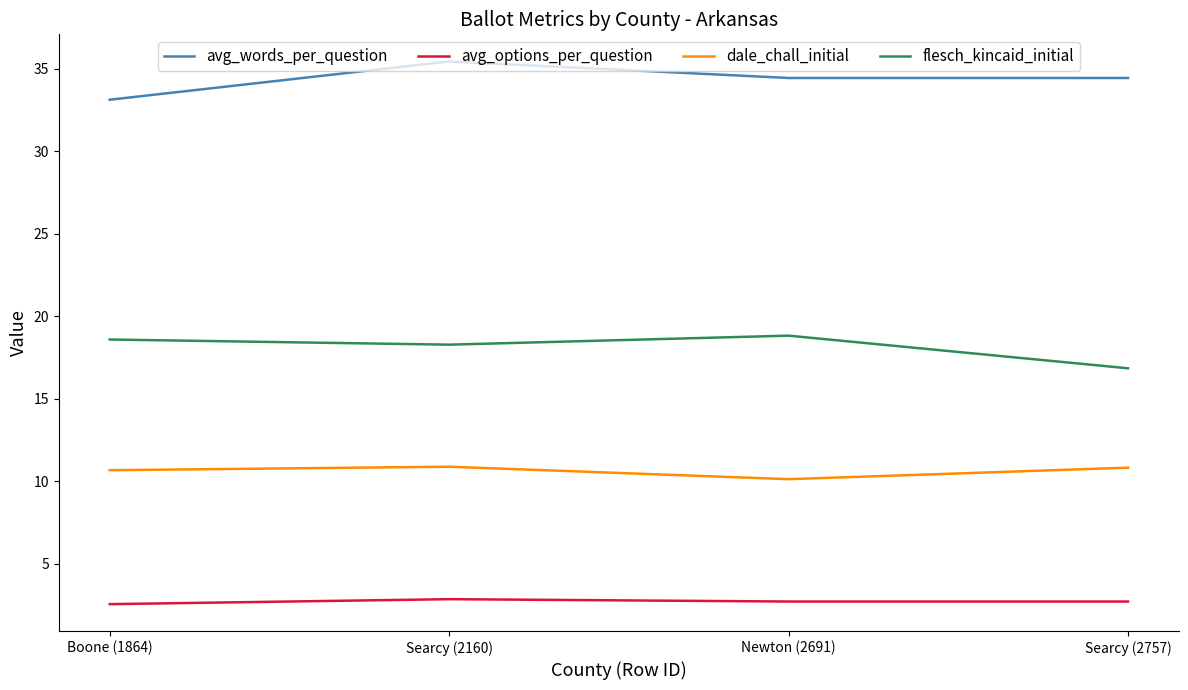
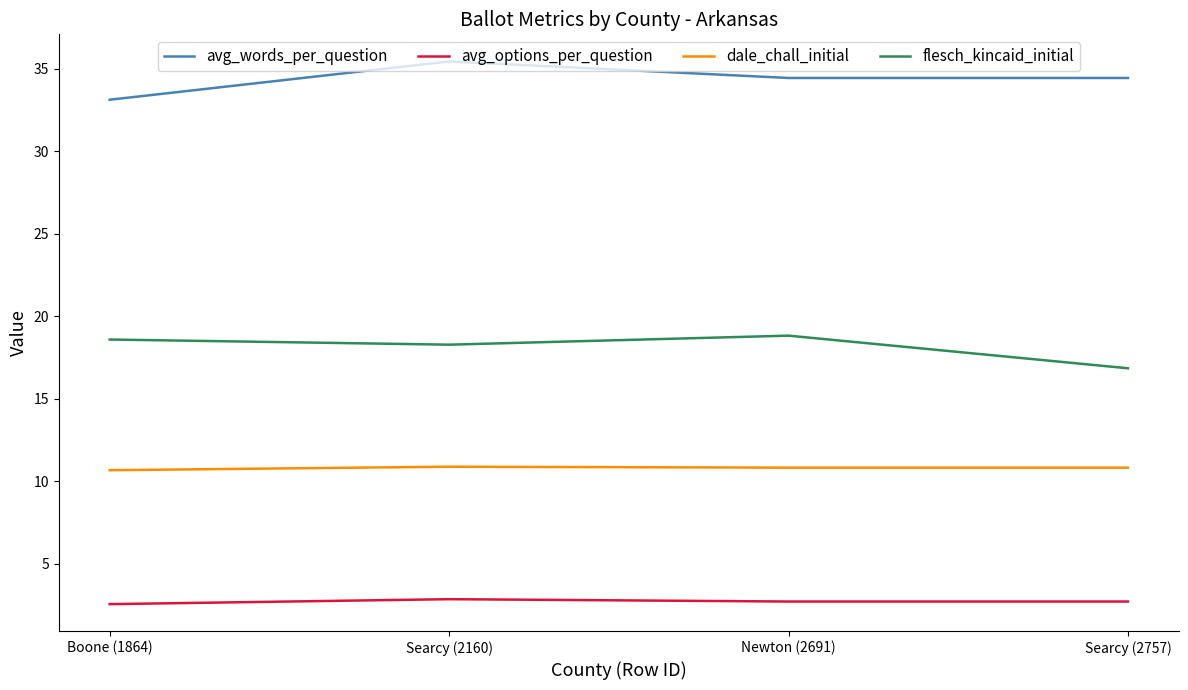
  {
    "avg_words_per_question": {
      "Boone (1864)": 33.1,
      "Newton (2691)": 34.4,
      "Searcy (2757)": 34.4
    },
    "avg_options_per_question": {
      "Boone (1864)": 2.6,
      "Searcy (2160)": 2.9,
      "Newton (2691)": 2.7,
      "Searcy (2757)": 2.7
    },
    "dale_chall_initial": {
      "Boone (1864)": 10.7,
      "Searcy (2160)": 10.9,
-     "Newton (2691)": 10.1,
+     "Newton (2691)": 10.8,
      "Searcy (2757)": 10.8
    },
    "flesch_kincaid_initial": {
      "Boone (1864)": 18.6,
      "Searcy (2160)": 18.3,
      "Newton (2691)": 18.8,
      "Searcy (2757)": 16.8
    }
  }
